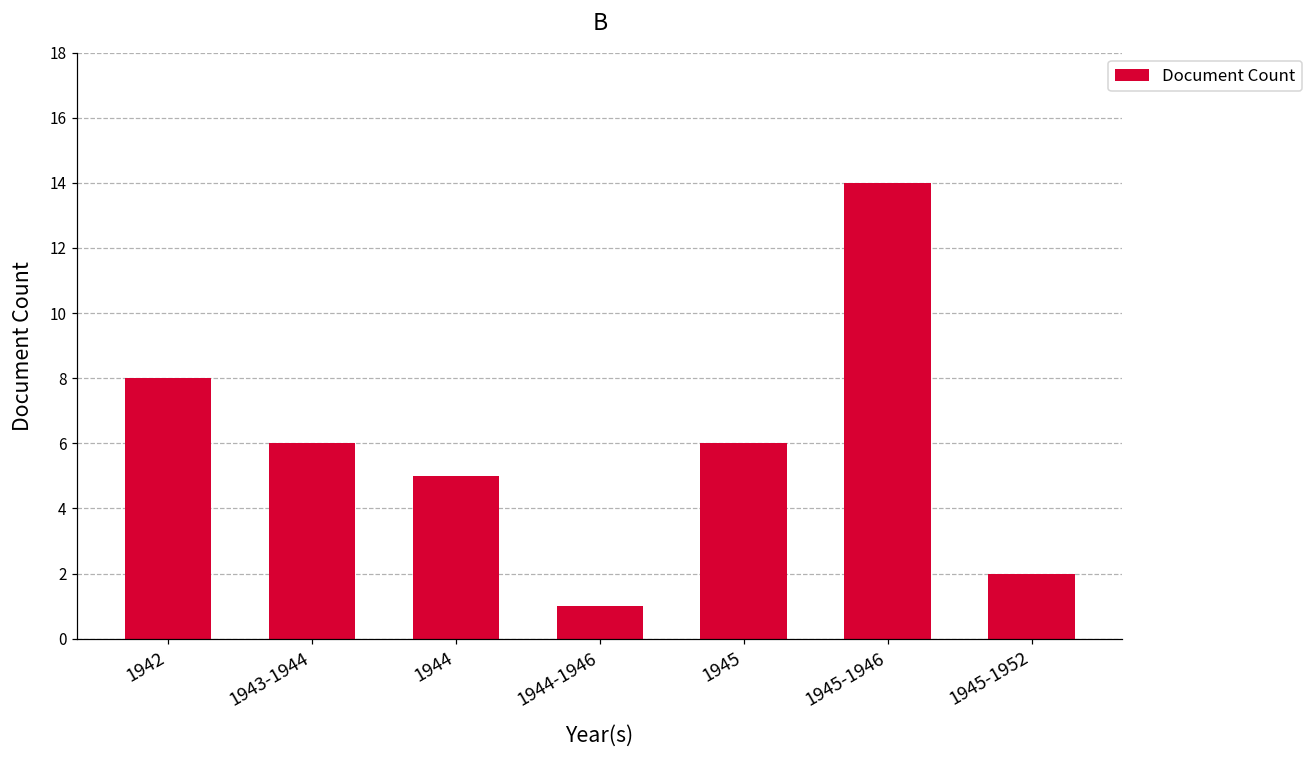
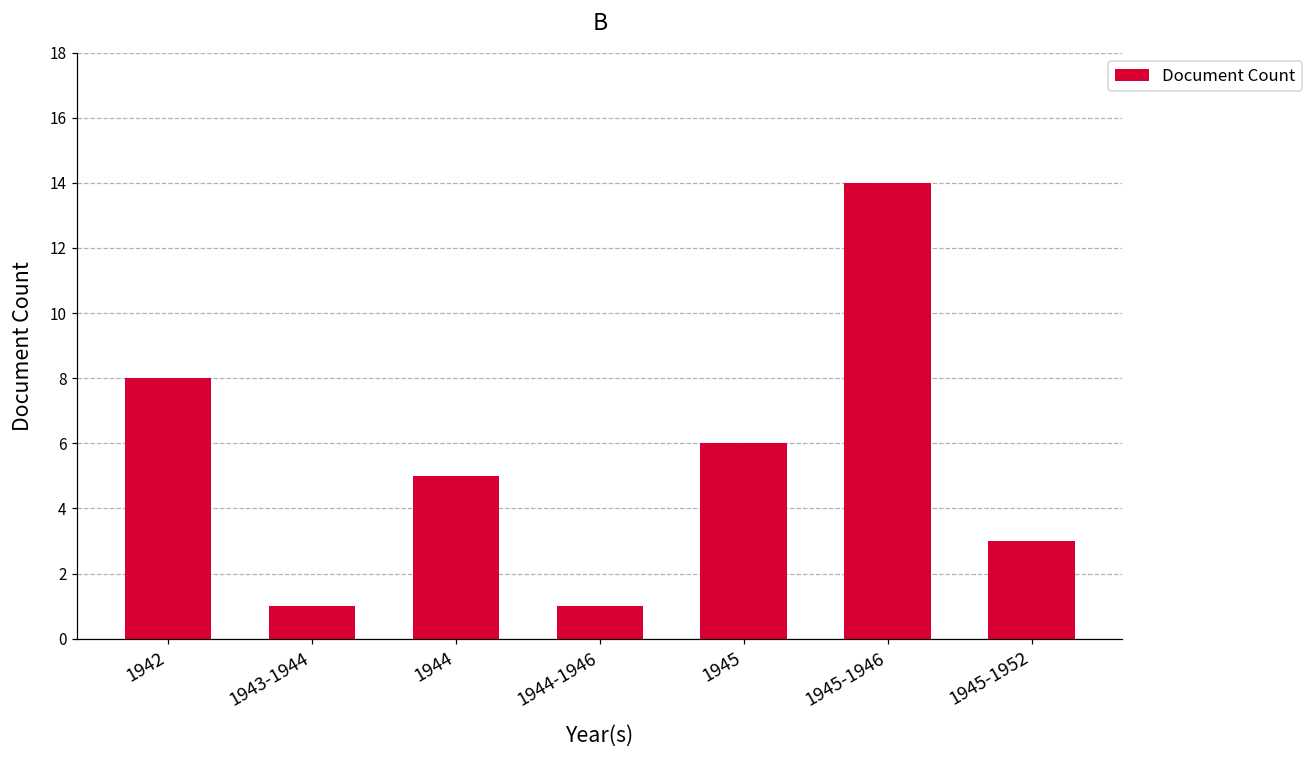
  {
    "1942": 8,
-   "1943-1944": 6,
+   "1943-1944": 1,
    "1944": 5,
    "1944-1946": 1,
    "1945": 6,
    "1945-1946": 14,
-   "1945-1952": 2
+   "1945-1952": 3
  }
